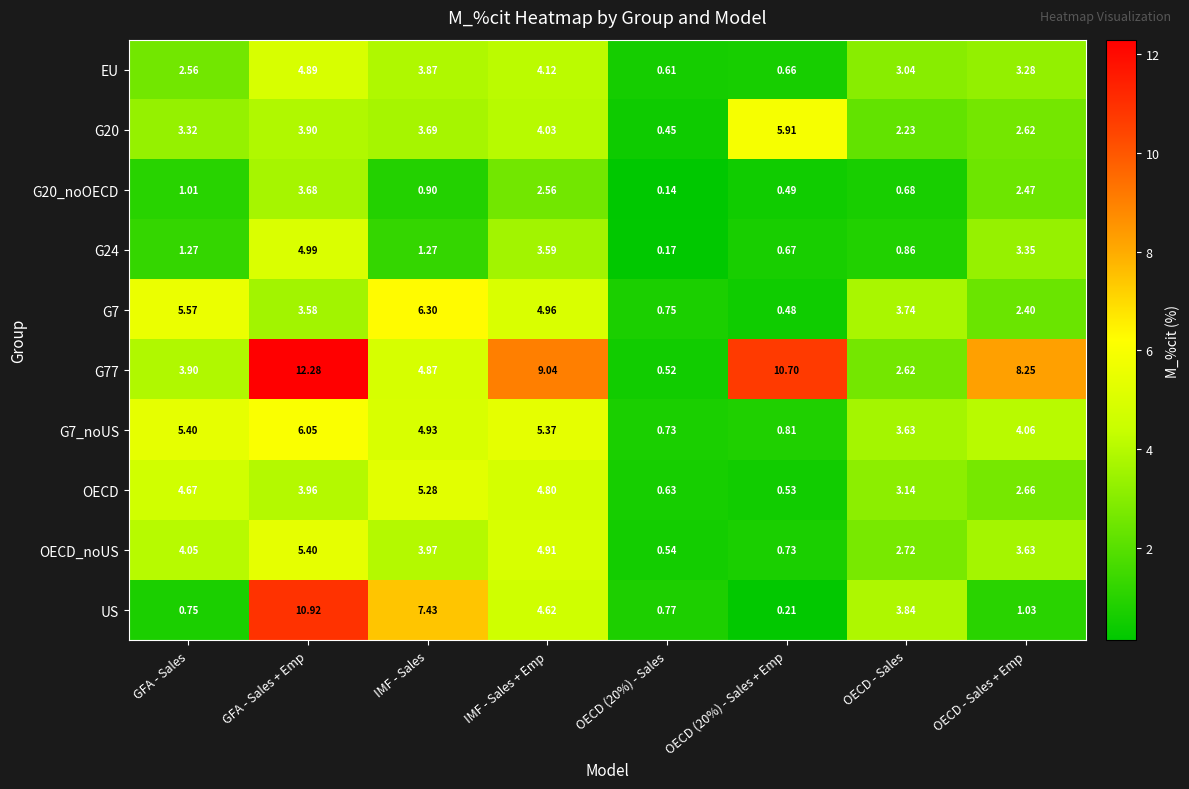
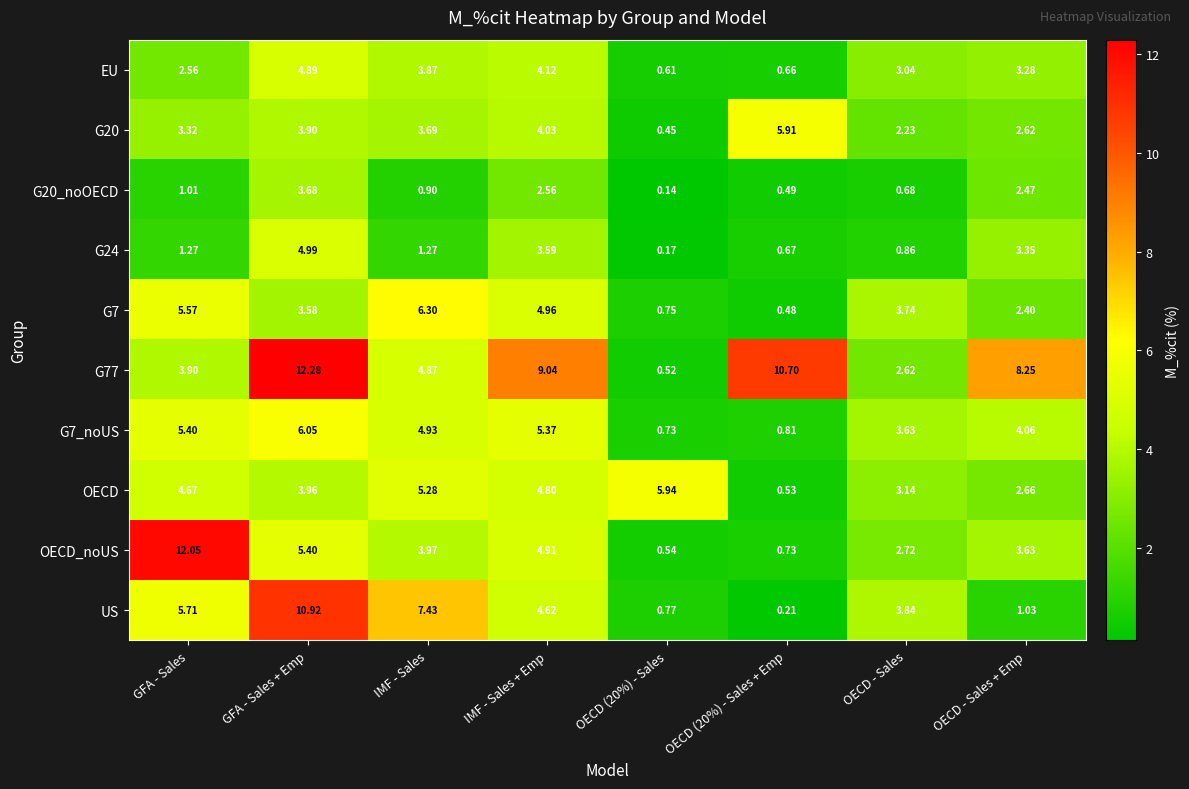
  {
    "EU": {
      "GFA - Sales": 2.56,
      "GFA - Sales + Emp": 4.89,
      "IMF - Sales": 3.87,
      "IMF - Sales + Emp": 4.12,
      "OECD (20%) - Sales": 0.61,
      "OECD (20%) - Sales + Emp": 0.66,
      "OECD - Sales": 3.04,
      "OECD - Sales + Emp": 3.28
    },
    "G20": {
      "GFA - Sales": 3.32,
      "GFA - Sales + Emp": 3.90,
      "IMF - Sales": 3.69,
      "IMF - Sales + Emp": 4.03,
      "OECD (20%) - Sales": 0.45,
      "OECD (20%) - Sales + Emp": 5.91,
      "OECD - Sales": 2.23,
      "OECD - Sales + Emp": 2.62
    },
    "G20_noOECD": {
      "GFA - Sales": 1.01,
      "GFA - Sales + Emp": 3.68,
      "IMF - Sales": 0.90,
      "IMF - Sales + Emp": 2.56,
      "OECD (20%) - Sales": 0.14,
      "OECD (20%) - Sales + Emp": 0.49,
      "OECD - Sales": 0.68,
      "OECD - Sales + Emp": 2.47
    },
    "G24": {
      "GFA - Sales": 1.27,
      "GFA - Sales + Emp": 4.99,
      "IMF - Sales": 1.27,
      "IMF - Sales + Emp": 3.59,
      "OECD (20%) - Sales": 0.17,
      "OECD (20%) - Sales + Emp": 0.67,
      "OECD - Sales": 0.86,
      "OECD - Sales + Emp": 3.35
    },
    "G7": {
      "GFA - Sales": 5.57,
      "GFA - Sales + Emp": 3.58,
      "IMF - Sales": 6.30,
      "IMF - Sales + Emp": 4.96,
      "OECD (20%) - Sales": 0.75,
      "OECD (20%) - Sales + Emp": 0.48,
      "OECD - Sales": 3.74,
      "OECD - Sales + Emp": 2.40
    },
    "G77": {
      "GFA - Sales": 3.90,
      "GFA - Sales + Emp": 12.28,
      "IMF - Sales": 4.87,
      "IMF - Sales + Emp": 9.04,
      "OECD (20%) - Sales": 0.52,
      "OECD (20%) - Sales + Emp": 10.70,
      "OECD - Sales": 2.62,
      "OECD - Sales + Emp": 8.25
    },
    "G7_noUS": {
      "GFA - Sales": 5.40,
      "GFA - Sales + Emp": 6.05,
      "IMF - Sales": 4.93,
      "IMF - Sales + Emp": 5.37,
      "OECD (20%) - Sales": 0.73,
      "OECD (20%) - Sales + Emp": 0.81,
      "OECD - Sales": 3.63,
      "OECD - Sales + Emp": 4.06
    },
    "OECD": {
      "GFA - Sales": 4.67,
      "GFA - Sales + Emp": 3.96,
      "IMF - Sales": 5.28,
      "IMF - Sales + Emp": 4.80,
-     "OECD (20%) - Sales": 0.63,
+     "OECD (20%) - Sales": 5.94,
      "OECD (20%) - Sales + Emp": 0.53,
      "OECD - Sales": 3.14,
      "OECD - Sales + Emp": 2.66
    },
    "OECD_noUS": {
-     "GFA - Sales": 4.05,
+     "GFA - Sales": 12.05,
      "GFA - Sales + Emp": 5.40,
      "IMF - Sales": 3.97,
      "IMF - Sales + Emp": 4.91,
      "OECD (20%) - Sales": 0.54,
      "OECD (20%) - Sales + Emp": 0.73,
      "OECD - Sales": 2.72,
      "OECD - Sales + Emp": 3.63
    },
    "US": {
-     "GFA - Sales": 0.75,
+     "GFA - Sales": 5.71,
      "GFA - Sales + Emp": 10.92,
      "IMF - Sales": 7.43,
      "IMF - Sales + Emp": 4.62,
      "OECD (20%) - Sales": 0.77,
      "OECD (20%) - Sales + Emp": 0.21,
      "OECD - Sales": 3.84,
      "OECD - Sales + Emp": 1.03
    }
  }
